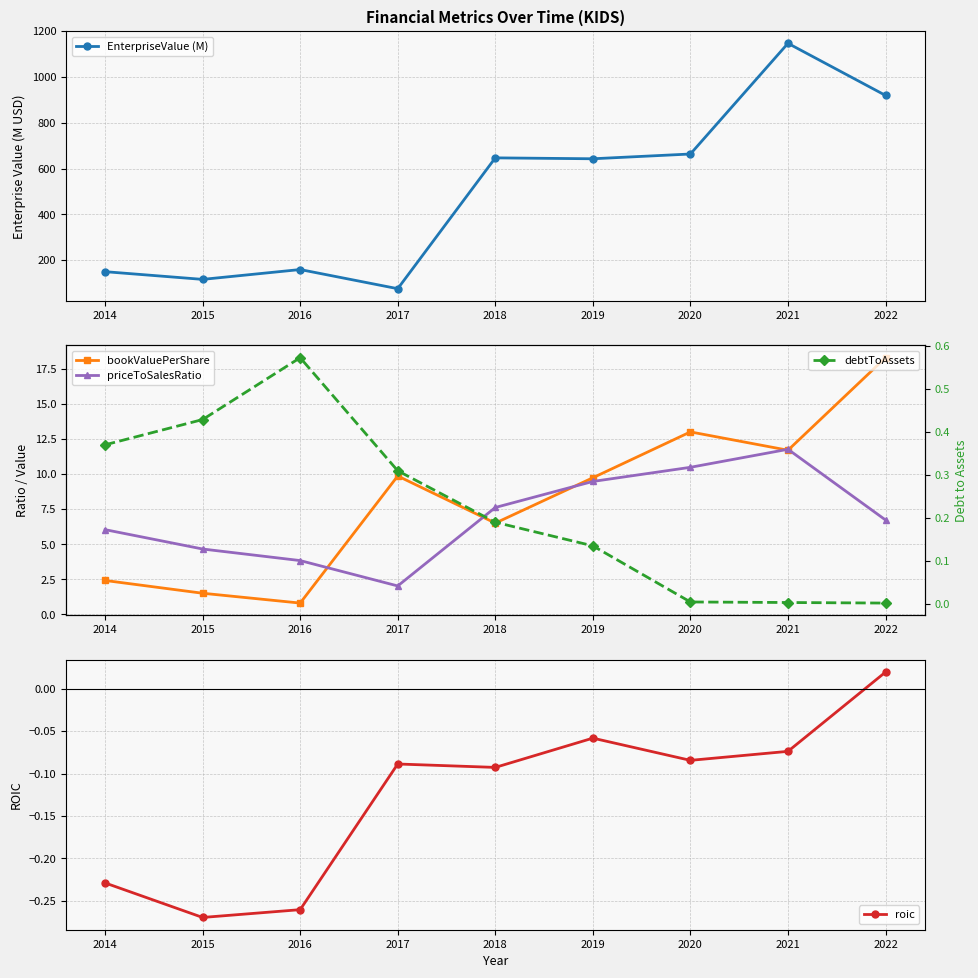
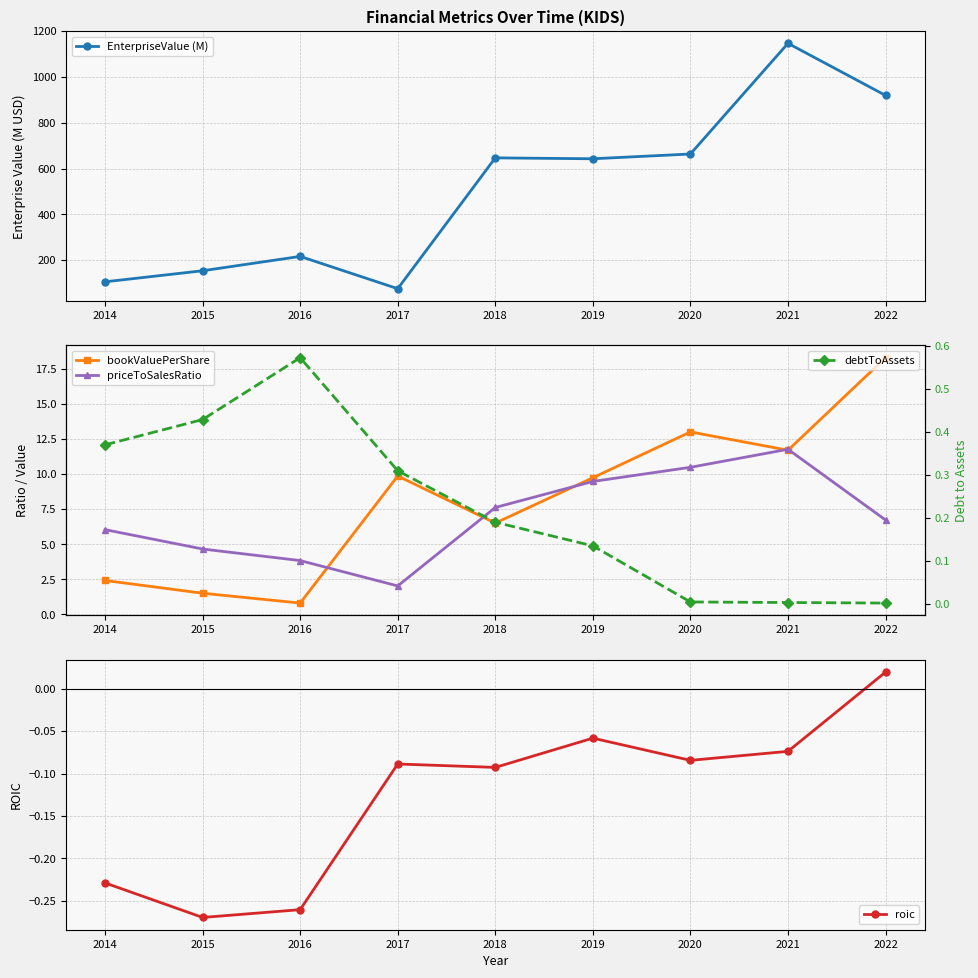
  {
    "Financial Metrics Over Time (KIDS)": {
-     "2014": 150,
-     "2015": 120,
-     "2016": 160,
+     "2014": 110,
+     "2015": 150,
+     "2016": 220,
      "2017": 80,
      "2018": 650,
      "2019": 640,
      "2020": 660,
      "2021": 1150,
      "2022": 920
    }
  }
